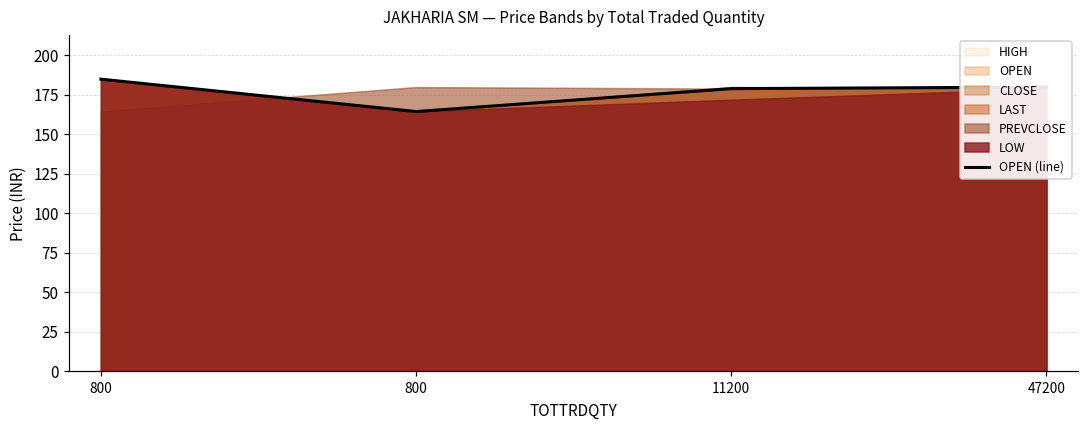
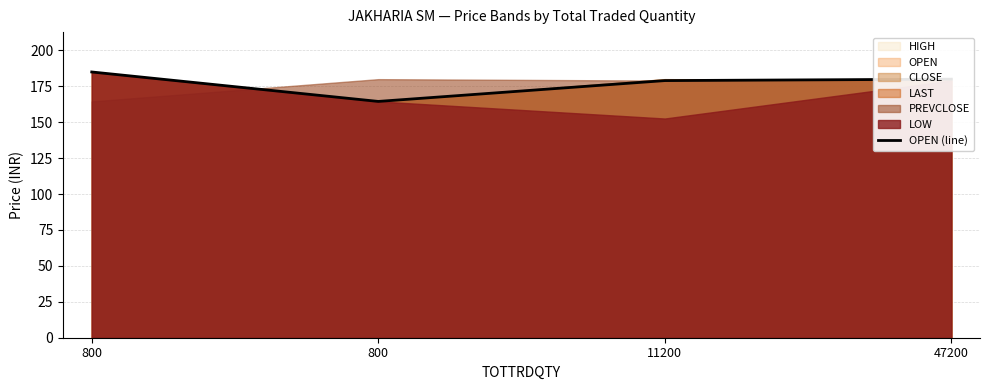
  {
    "LOW": {
-     "11200": 172
+     "11200": 153
    }
  }
